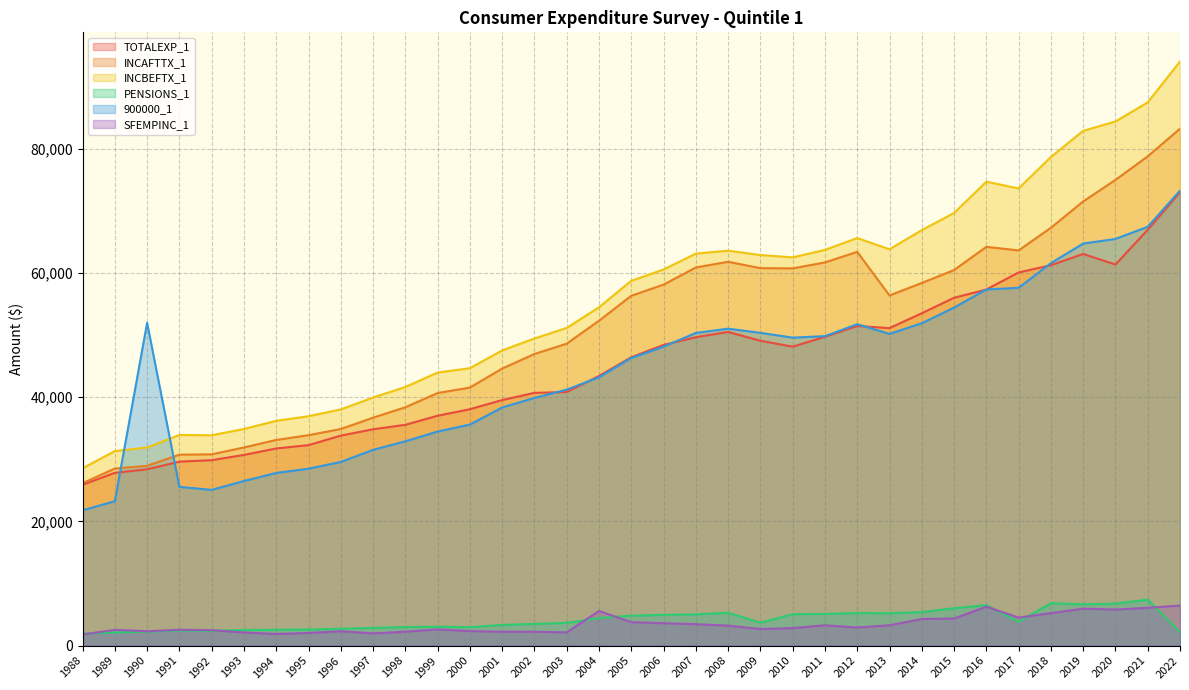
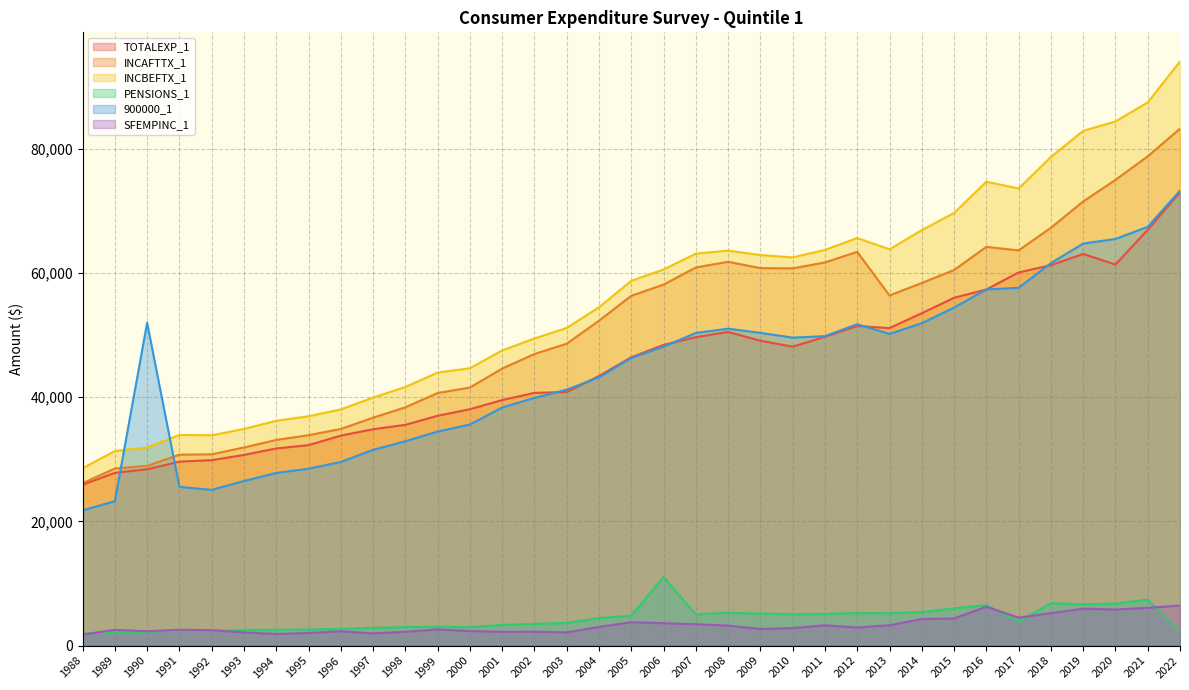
  {
    "PENSIONS_1": {
      "1994": "3,000",
      "1995": "3,000",
      "1997": "3,000",
      "1998": "3,000",
      "1999": "3,000",
      "2000": "3,000",
      "2001": "3,000",
      "2002": "3,000",
      "2003": "4,000",
      "2004": "4,000",
      "2005": "5,000",
-     "2006": "5,000",
+     "2006": "11,000",
      "2007": "5,000",
      "2008": "5,000",
-     "2009": "4,000",
+     "2009": "5,000",
      "2010": "5,000",
      "2011": "5,000",
      "2012": "5,000",
      "2013": "5,000",
      "2014": "5,000",
      "2015": "6,000",
      "2017": "4,000",
      "2018": "7,000",
      "2019": "7,000",
      "2020": "7,000",
      "2021": "7,000",
      "2022": "2,000"
    },
    "900000_1": {
      "1988": "22,000",
      "1989": "23,000",
      "1990": "52,000",
      "1991": "26,000",
      "1992": "25,000",
      "1993": "26,000",
      "1994": "28,000",
      "1995": "28,000",
      "1996": "30,000",
      "1997": "32,000",
      "1998": "33,000",
      "1999": "34,000",
      "2000": "36,000",
      "2001": "38,000",
      "2002": "40,000",
      "2007": "50,000",
      "2008": "51,000",
      "2009": "50,000",
      "2010": "50,000",
      "2013": "50,000",
      "2014": "52,000",
      "2015": "54,000",
      "2017": "58,000",
      "2019": "65,000",
      "2020": "65,000",
      "2021": "67,000"
    },
    "SFEMPINC_1": {
      "1994": "2,000",
      "1995": "2,000",
      "1997": "2,000",
      "1998": "2,000",
      "1999": "3,000",
      "2000": "2,000",
      "2001": "2,000",
      "2002": "2,000",
      "2003": "2,000",
-     "2004": "6,000",
+     "2004": "3,000",
      "2005": "4,000",
      "2006": "4,000",
      "2007": "3,000",
      "2008": "3,000",
      "2009": "3,000",
      "2010": "3,000",
      "2011": "3,000",
      "2012": "3,000",
      "2013": "3,000",
      "2014": "4,000",
      "2015": "4,000",
      "2017": "5,000",
      "2018": "5,000",
      "2019": "6,000",
      "2020": "6,000",
      "2021": "6,000",
      "2022": "6,000"
    }
  }
